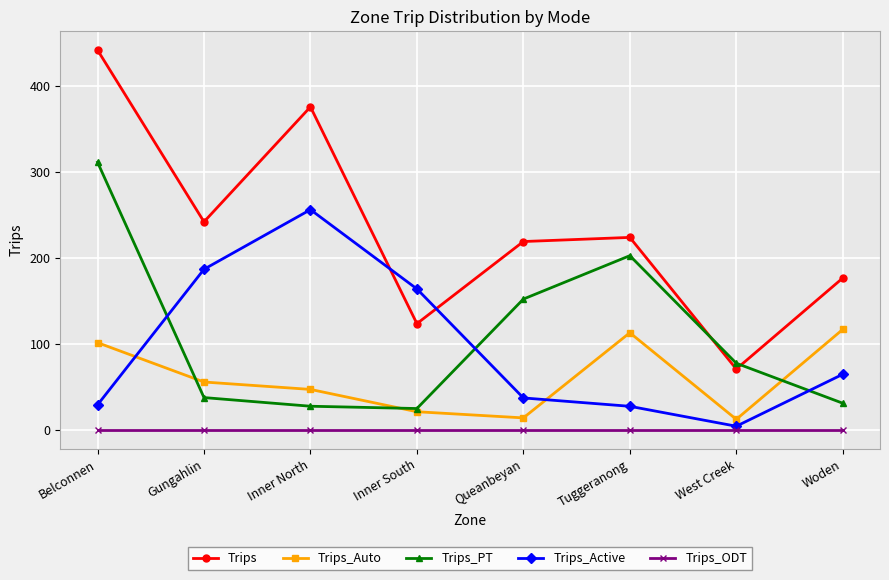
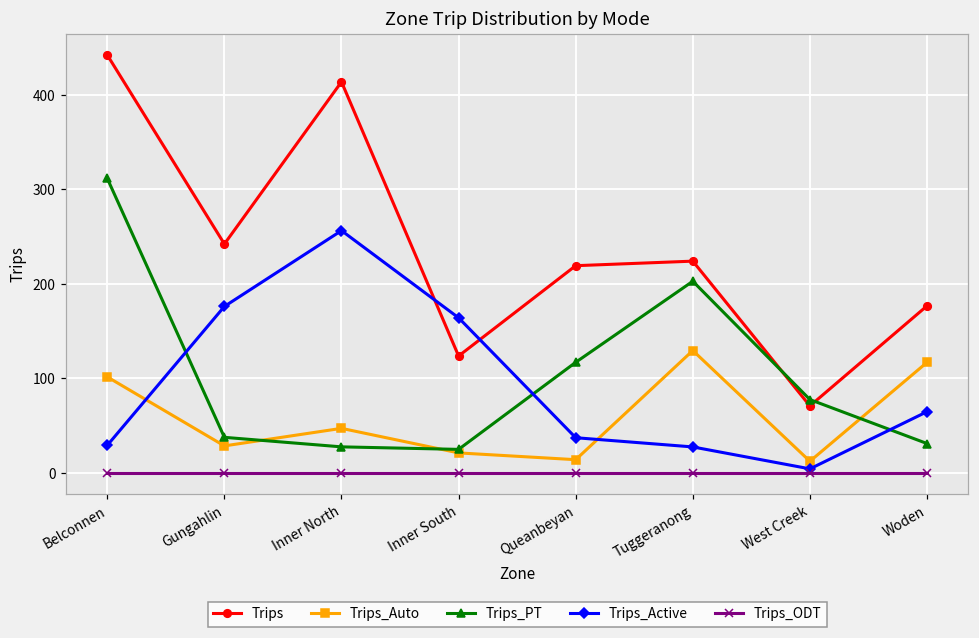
  {
    "Trips": {
      "Belconnen": 440,
      "Gungahlin": 240,
-     "Inner North": 380,
+     "Inner North": 410,
      "Inner South": 120,
      "Queanbeyan": 220,
      "Tuggeranong": 220,
      "West Creek": 70,
      "Woden": 180
    },
    "Trips_Auto": {
      "Belconnen": 100,
-     "Gungahlin": 60,
+     "Gungahlin": 30,
      "Inner North": 50,
      "Inner South": 20,
      "Queanbeyan": 10,
-     "Tuggeranong": 110,
+     "Tuggeranong": 130,
      "West Creek": 10,
      "Woden": 120
    },
    "Trips_PT": {
      "Belconnen": 310,
      "Gungahlin": 40,
      "Inner North": 30,
      "Inner South": 20,
-     "Queanbeyan": 150,
+     "Queanbeyan": 120,
      "Tuggeranong": 200,
      "West Creek": 80,
      "Woden": 30
    },
    "Trips_Active": {
      "Belconnen": 30,
-     "Gungahlin": 190,
+     "Gungahlin": 180,
      "Inner North": 260,
      "Inner South": 160,
      "Queanbeyan": 40,
      "Tuggeranong": 30,
      "West Creek": 0,
      "Woden": 60
    },
    "Trips_ODT": {
      "Belconnen": 0,
      "Gungahlin": 0,
      "Inner North": 0,
      "Inner South": 0,
      "Queanbeyan": 0,
      "Tuggeranong": 0,
      "West Creek": 0,
      "Woden": 0
    }
  }
